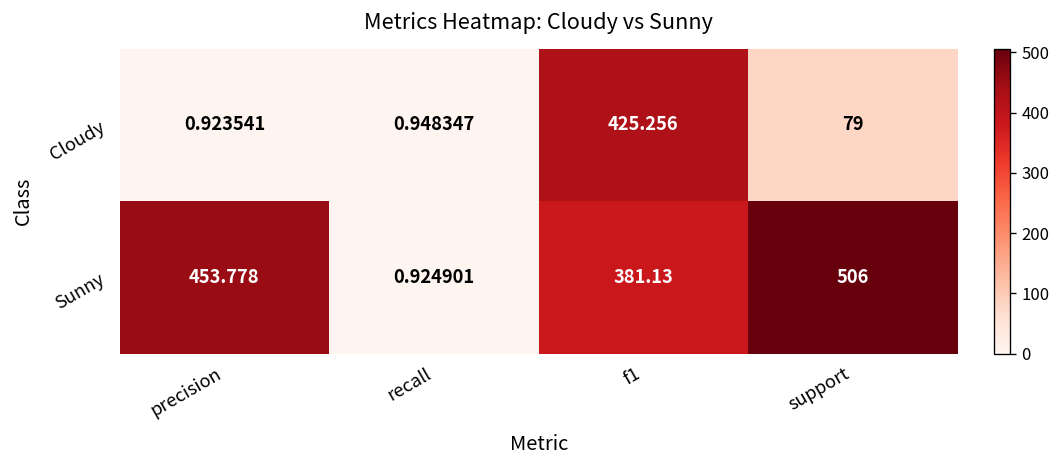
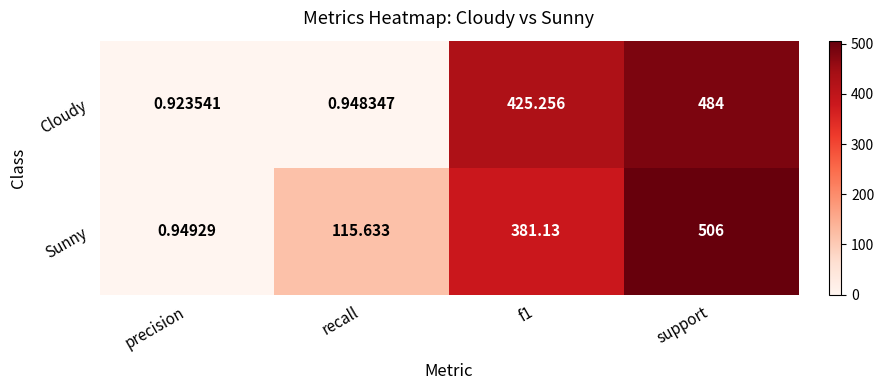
  {
    "Cloudy": {
      "precision": 0.923541,
      "recall": 0.948347,
      "f1": 425.256,
-     "support": 79
+     "support": 484
    },
    "Sunny": {
-     "precision": 453.778,
-     "recall": 0.924901,
+     "precision": 0.94929,
+     "recall": 115.633,
      "f1": 381.13,
      "support": 506
    }
  }
